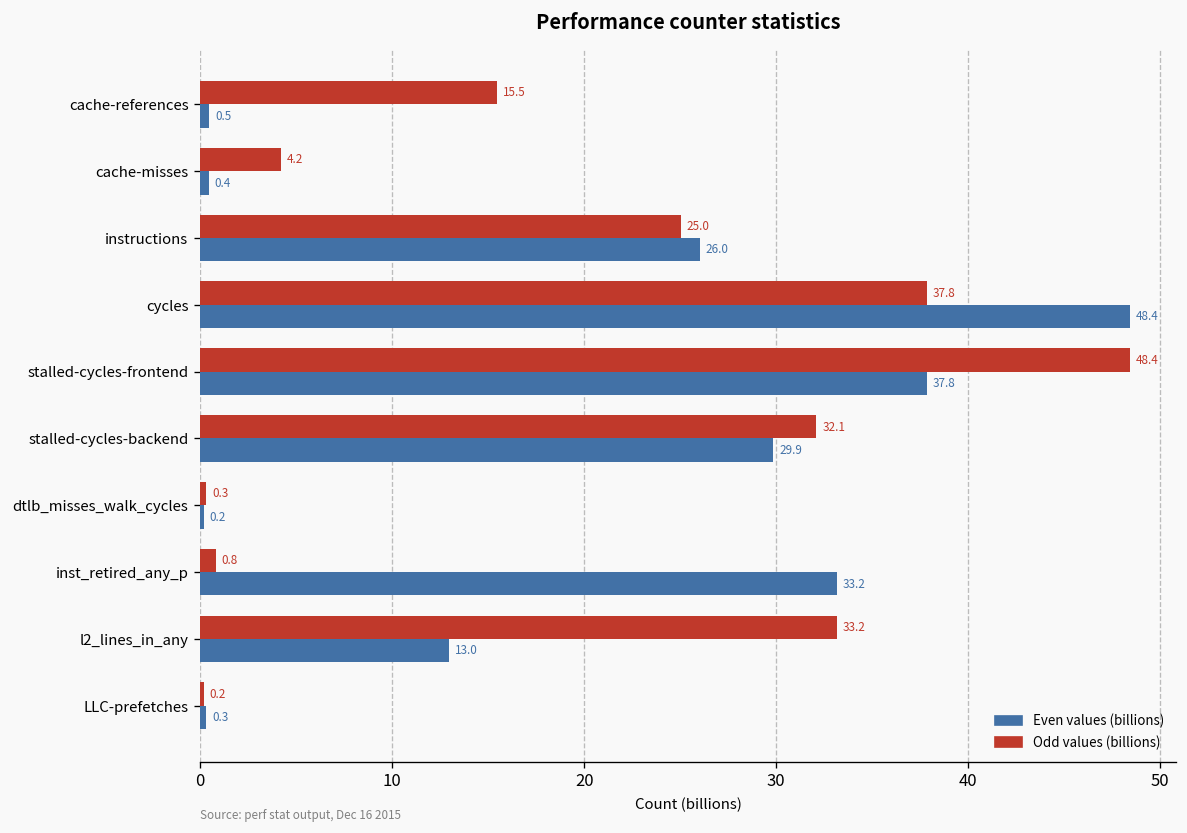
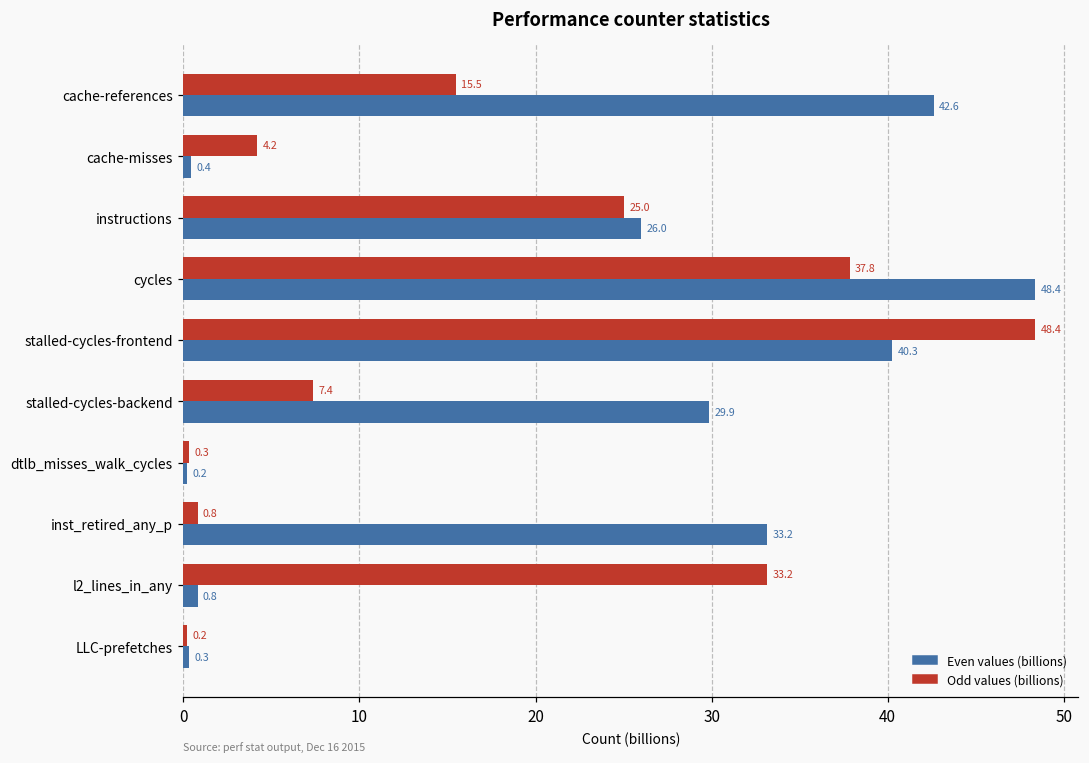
  {
    "Even values (billions)": {
-     "cache-references": 0.5,
+     "cache-references": 42.6,
      "cache-misses": 0.4,
      "instructions": 26.0,
      "cycles": 48.4,
-     "stalled-cycles-frontend": 37.8,
+     "stalled-cycles-frontend": 40.3,
      "stalled-cycles-backend": 29.9,
      "dtlb_misses_walk_cycles": 0.2,
      "inst_retired_any_p": 33.2,
-     "l2_lines_in_any": 13.0,
+     "l2_lines_in_any": 0.8,
      "LLC-prefetches": 0.3
    },
    "Odd values (billions)": {
      "cache-references": 15.5,
      "cache-misses": 4.2,
      "instructions": 25.0,
      "cycles": 37.8,
      "stalled-cycles-frontend": 48.4,
-     "stalled-cycles-backend": 32.1,
+     "stalled-cycles-backend": 7.4,
      "dtlb_misses_walk_cycles": 0.3,
      "inst_retired_any_p": 0.8,
      "l2_lines_in_any": 33.2,
      "LLC-prefetches": 0.2
    }
  }
